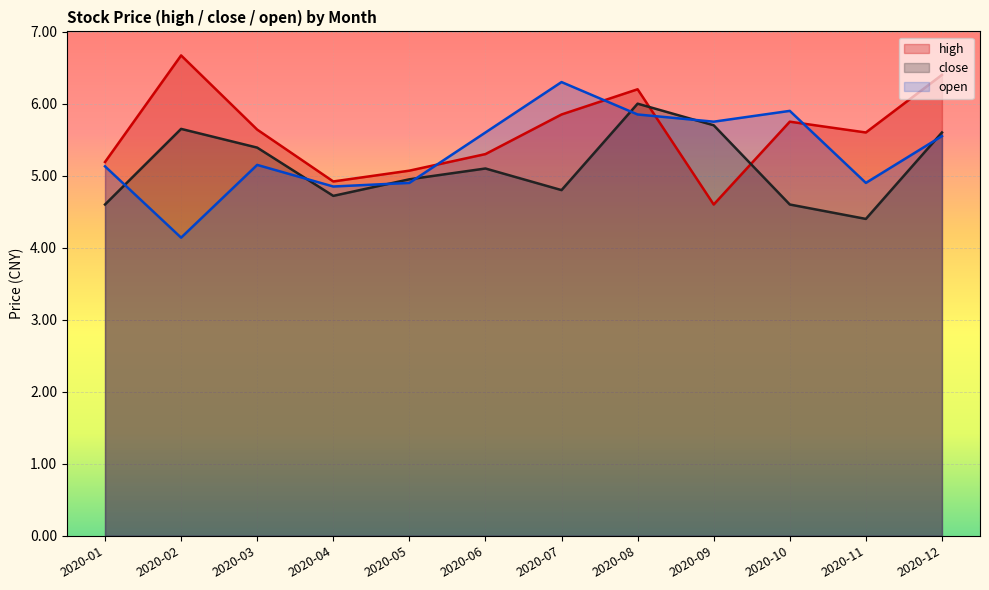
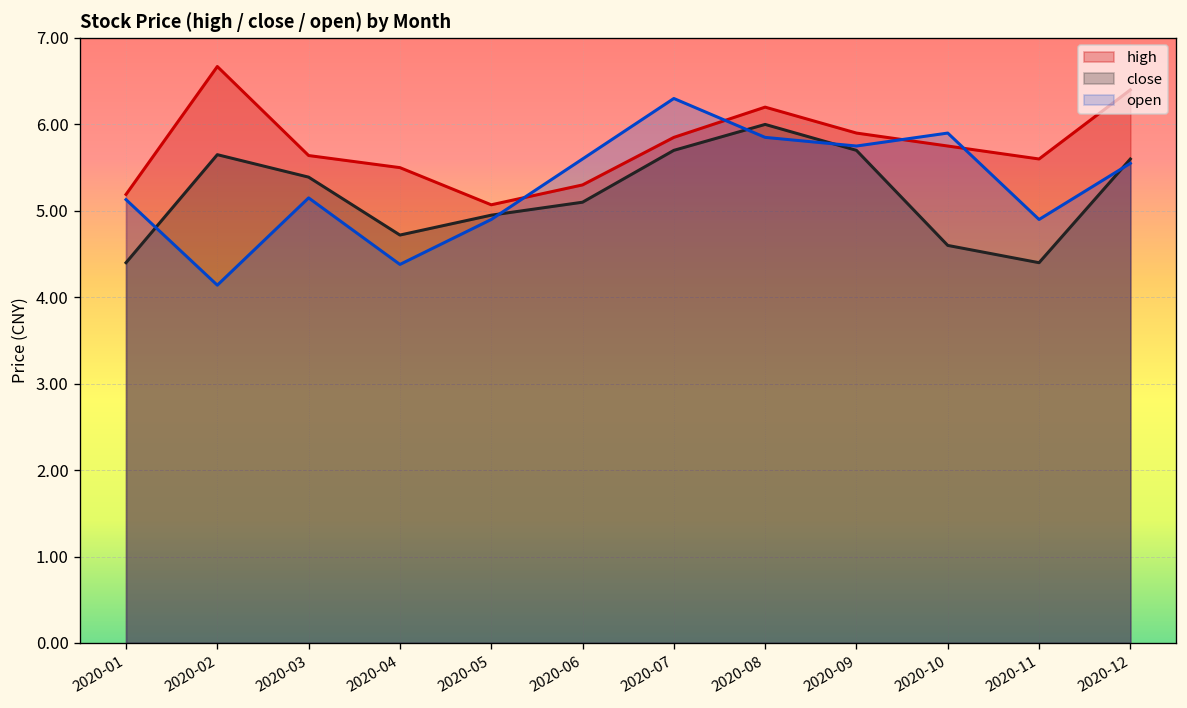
  {
    "high": {
      "2020-01": 5.2,
      "2020-02": 6.7,
      "2020-03": 5.6,
-     "2020-04": 4.9,
+     "2020-04": 5.5,
      "2020-05": 5.1,
      "2020-06": 5.3,
      "2020-07": 5.9,
      "2020-08": 6.2,
-     "2020-09": 4.6,
+     "2020-09": 5.9,
      "2020-10": 5.8,
      "2020-11": 5.6
    },
    "close": {
-     "2020-01": 4.6,
+     "2020-01": 4.4,
      "2020-02": 5.7,
      "2020-03": 5.4,
      "2020-04": 4.7,
      "2020-05": 5.0,
      "2020-06": 5.1,
-     "2020-07": 4.8,
+     "2020-07": 5.7,
      "2020-08": 6.0,
      "2020-09": 5.7,
      "2020-10": 4.6,
      "2020-11": 4.4,
      "2020-12": 5.6
    },
    "open": {
      "2020-01": 5.1,
      "2020-02": 4.1,
      "2020-03": 5.2,
-     "2020-04": 4.9,
+     "2020-04": 4.4,
      "2020-05": 4.9,
      "2020-06": 5.6,
      "2020-07": 6.3,
      "2020-08": 5.9,
      "2020-09": 5.8,
      "2020-10": 5.9,
      "2020-11": 4.9,
      "2020-12": 5.6
    }
  }
